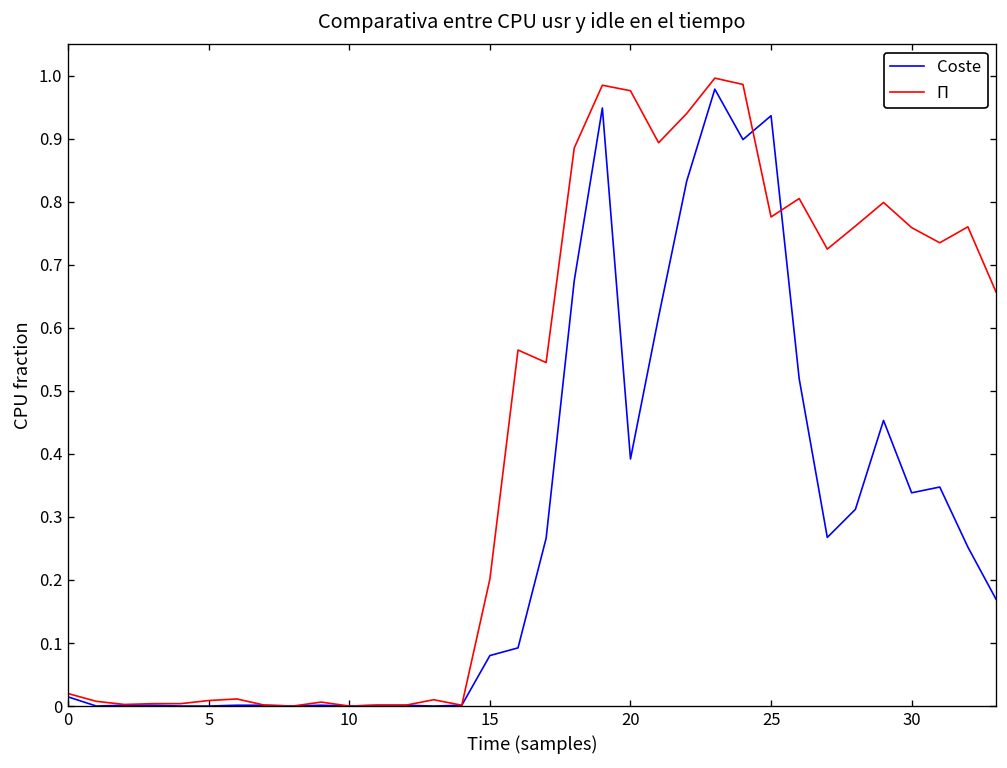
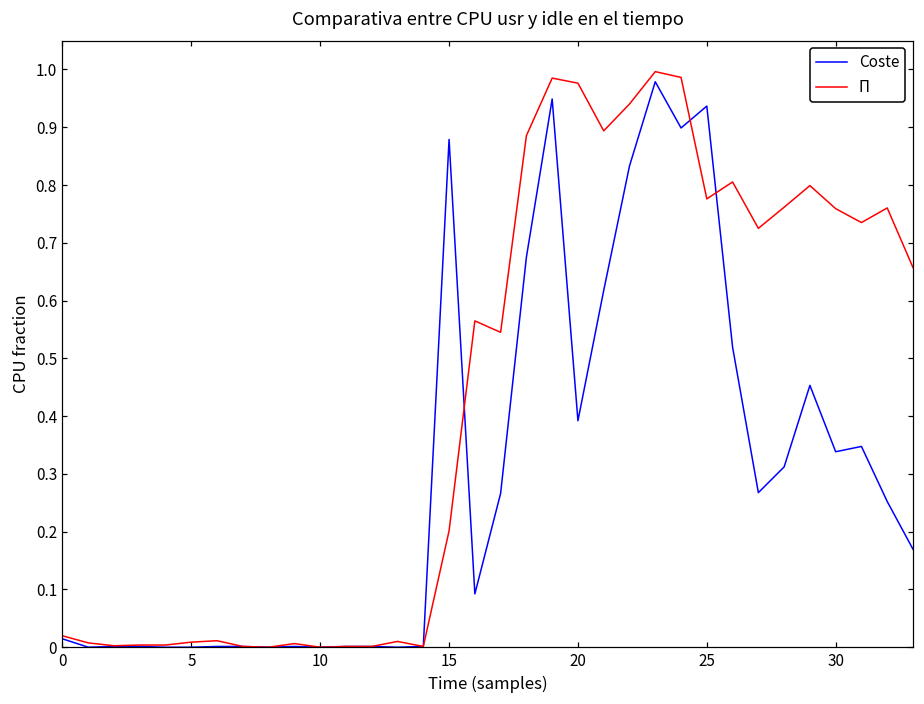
  {
    "Coste": {
      "0": 0.01,
      "5": 0.00,
-     "15": 0.08,
+     "15": 0.88,
      "20": 0.39,
      "25": 0.94,
      "30": 0.34
    },
    "Π": {
      "0": 0.02,
      "5": 0.01,
      "15": 0.20,
      "20": 0.98,
      "25": 0.78,
      "30": 0.76
    }
  }
